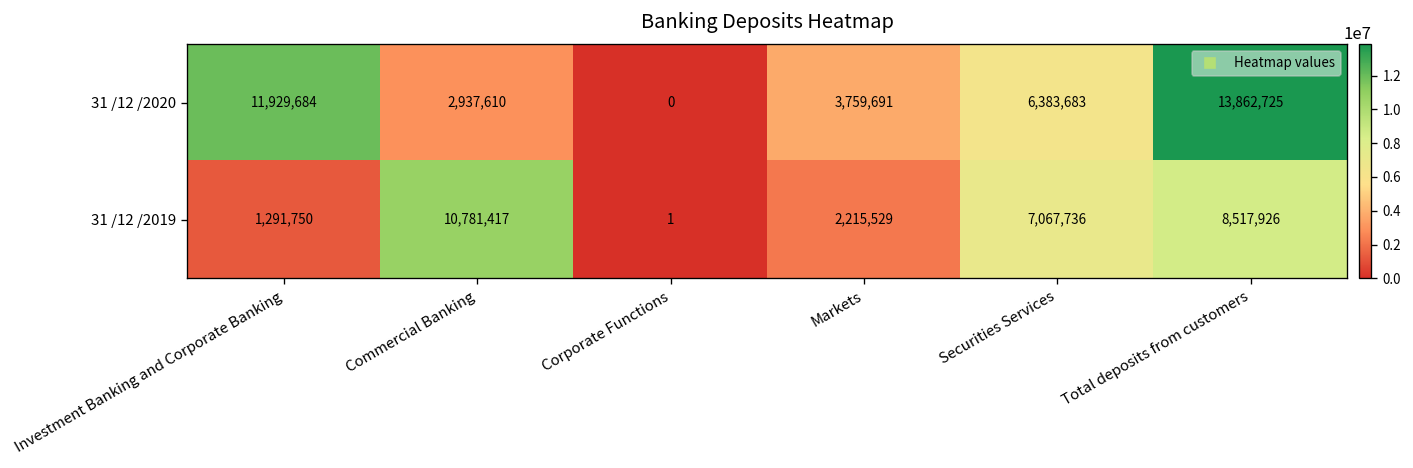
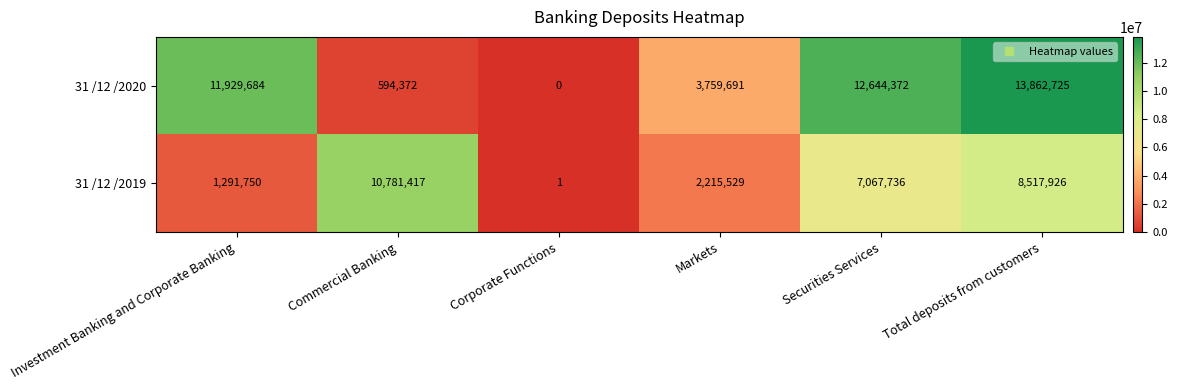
  {
    "31 /12 /2020": {
      "Investment Banking and Corporate Banking": "11,929,684",
-     "Commercial Banking": "2,937,610",
+     "Commercial Banking": "594,372",
      "Corporate Functions": "0",
      "Markets": "3,759,691",
-     "Securities Services": "6,383,683",
+     "Securities Services": "12,644,372",
      "Total deposits from customers": "13,862,725"
    },
    "31 /12 /2019": {
      "Investment Banking and Corporate Banking": "1,291,750",
      "Commercial Banking": "10,781,417",
      "Corporate Functions": "1",
      "Markets": "2,215,529",
      "Securities Services": "7,067,736",
      "Total deposits from customers": "8,517,926"
    }
  }
